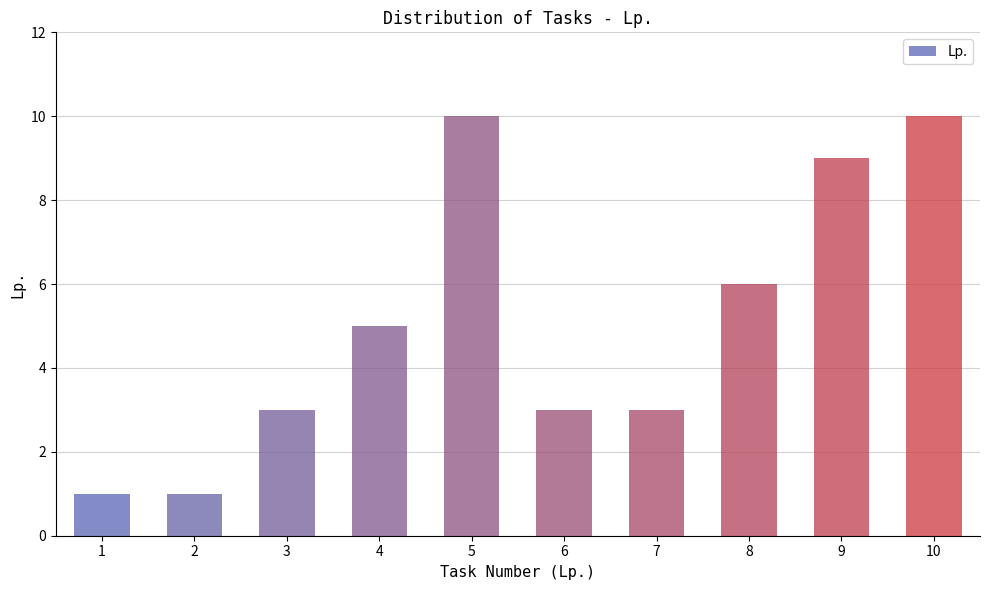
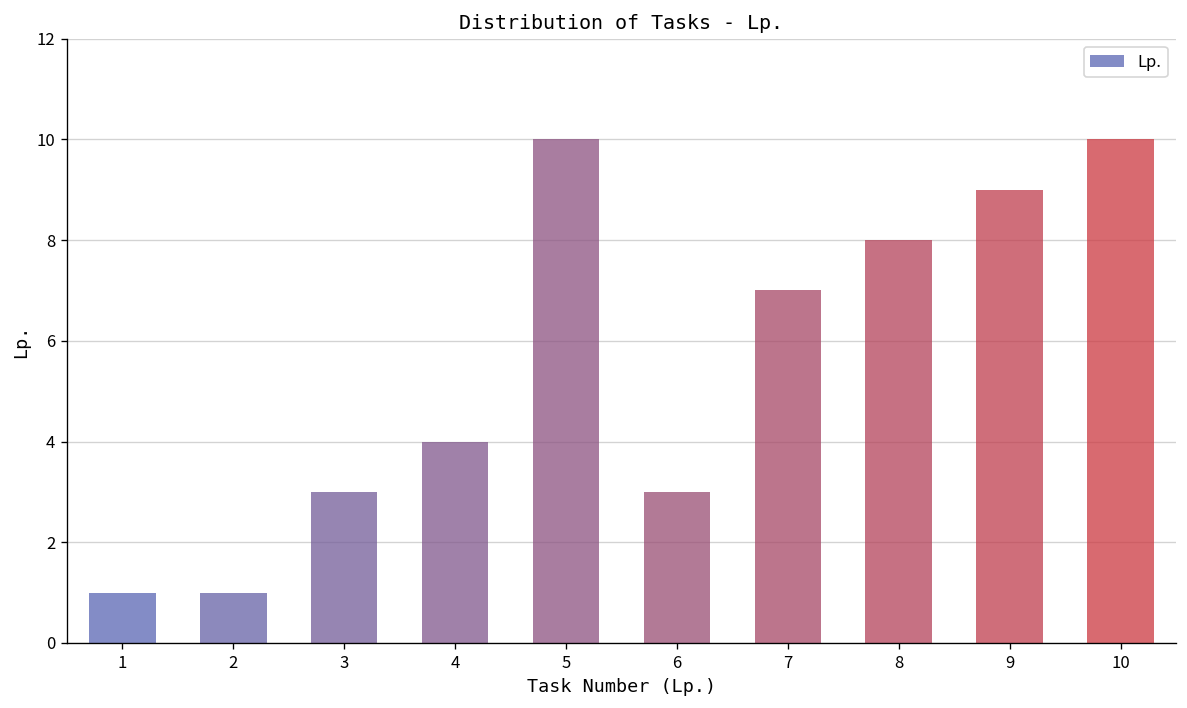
  {
    "1": 1,
    "2": 1,
    "3": 3,
-   "4": 5,
+   "4": 4,
    "5": 10,
    "6": 3,
-   "7": 3,
-   "8": 6,
+   "7": 7,
+   "8": 8,
    "9": 9,
    "10": 10
  }
